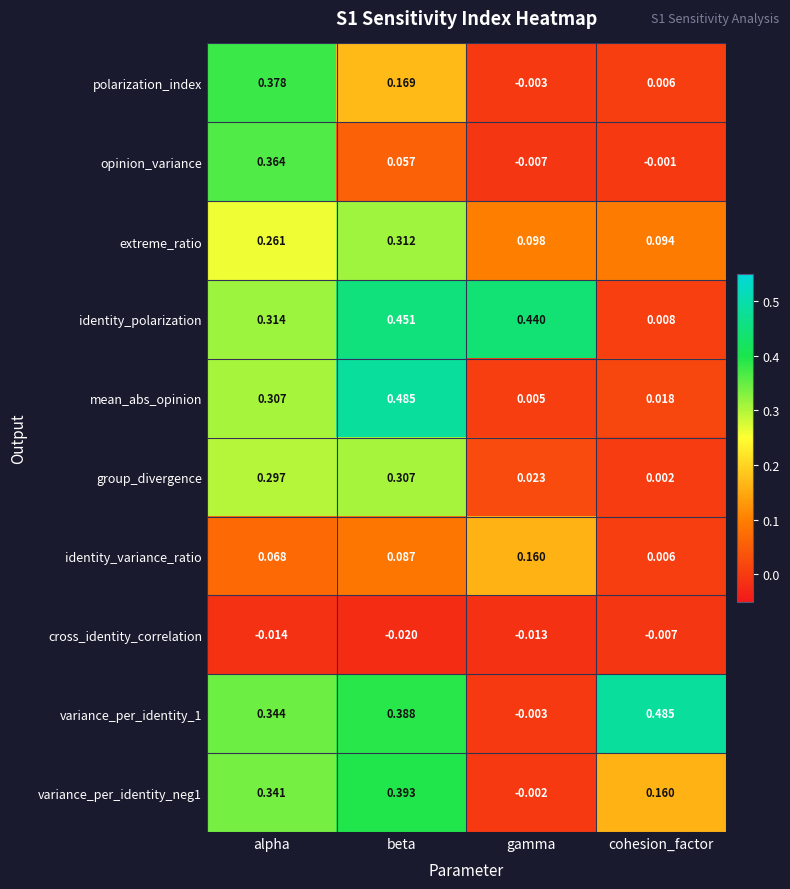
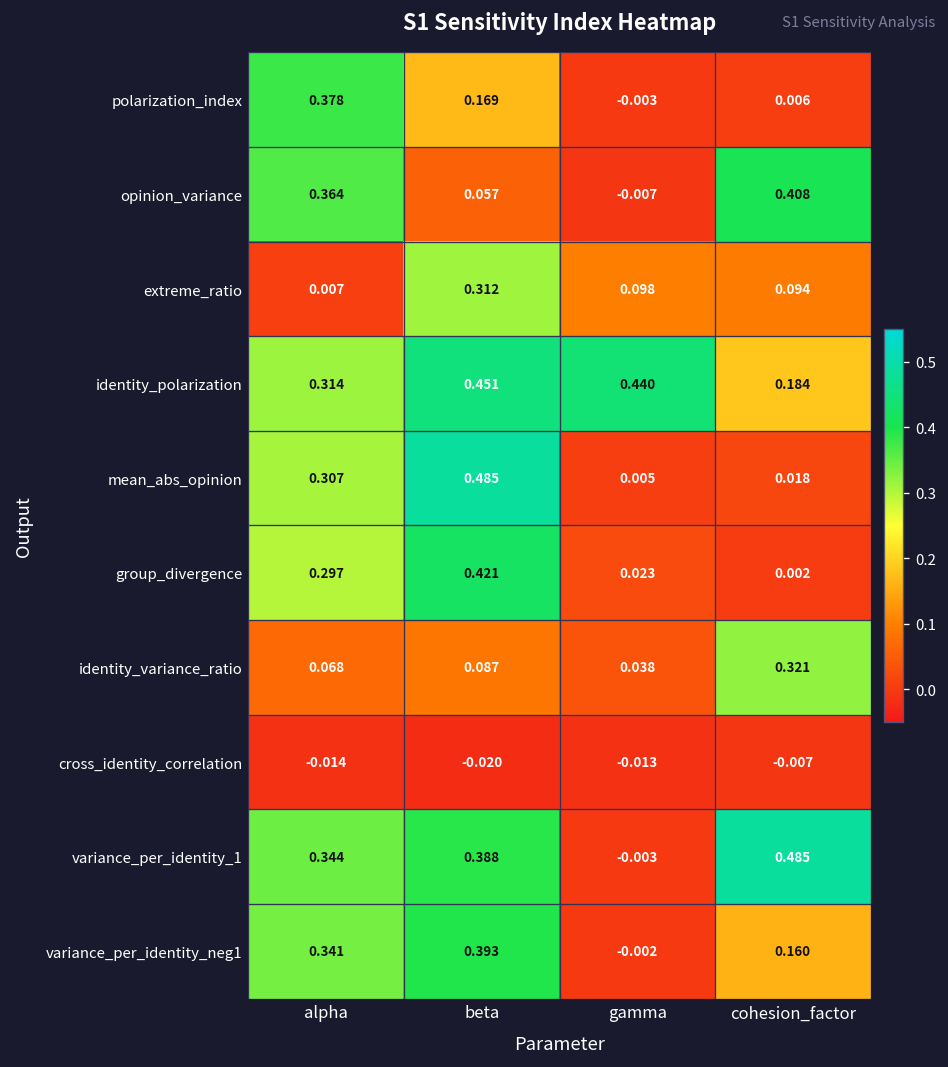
  {
    "polarization_index": {
      "alpha": 0.378,
      "beta": 0.169,
      "gamma": -0.003,
      "cohesion_factor": 0.006
    },
    "opinion_variance": {
      "alpha": 0.364,
      "beta": 0.057,
      "gamma": -0.007,
-     "cohesion_factor": -0.001
+     "cohesion_factor": 0.408
    },
    "extreme_ratio": {
-     "alpha": 0.261,
+     "alpha": 0.007,
      "beta": 0.312,
      "gamma": 0.098,
      "cohesion_factor": 0.094
    },
    "identity_polarization": {
      "alpha": 0.314,
      "beta": 0.451,
      "gamma": 0.440,
-     "cohesion_factor": 0.008
+     "cohesion_factor": 0.184
    },
    "mean_abs_opinion": {
      "alpha": 0.307,
      "beta": 0.485,
      "gamma": 0.005,
      "cohesion_factor": 0.018
    },
    "group_divergence": {
      "alpha": 0.297,
-     "beta": 0.307,
+     "beta": 0.421,
      "gamma": 0.023,
      "cohesion_factor": 0.002
    },
    "identity_variance_ratio": {
      "alpha": 0.068,
      "beta": 0.087,
-     "gamma": 0.160,
-     "cohesion_factor": 0.006
+     "gamma": 0.038,
+     "cohesion_factor": 0.321
    },
    "cross_identity_correlation": {
      "alpha": -0.014,
      "beta": -0.020,
      "gamma": -0.013,
      "cohesion_factor": -0.007
    },
    "variance_per_identity_1": {
      "alpha": 0.344,
      "beta": 0.388,
      "gamma": -0.003,
      "cohesion_factor": 0.485
    },
    "variance_per_identity_neg1": {
      "alpha": 0.341,
      "beta": 0.393,
      "gamma": -0.002,
      "cohesion_factor": 0.160
    }
  }
